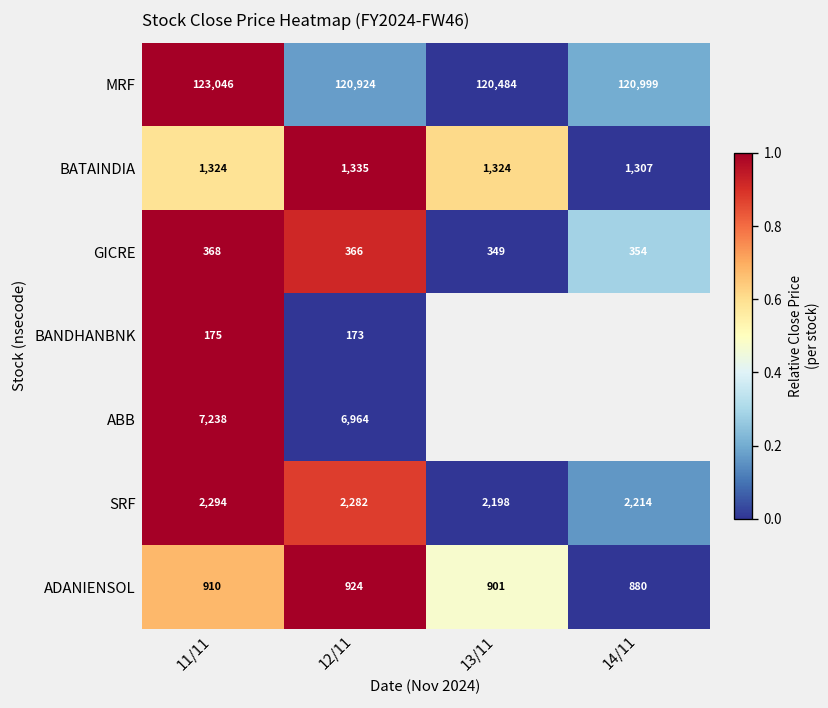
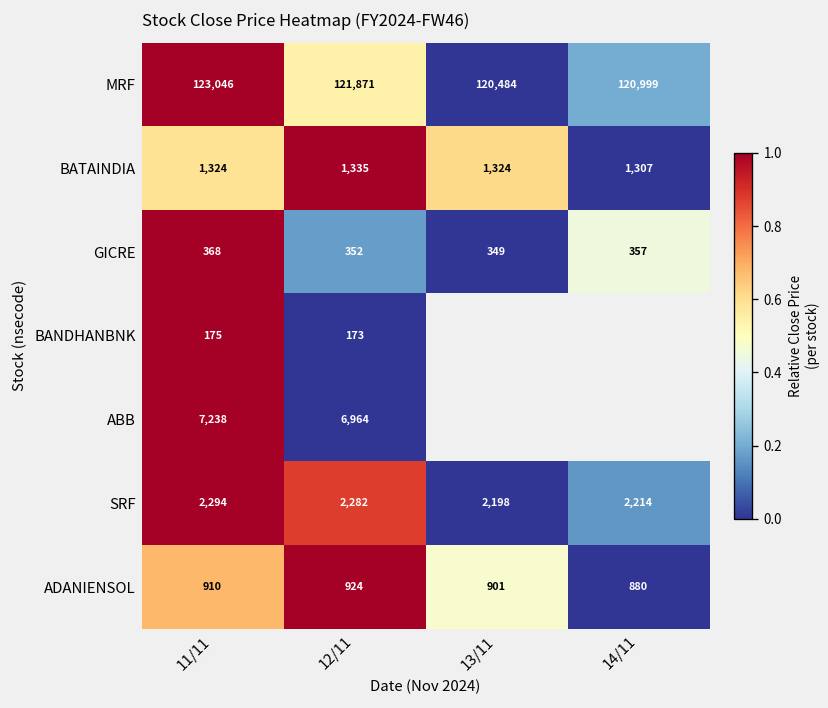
  {
    "MRF": {
      "11/11": "123,046",
-     "12/11": "120,924",
+     "12/11": "121,871",
      "13/11": "120,484",
      "14/11": "120,999"
    },
    "BATAINDIA": {
      "11/11": "1,324",
      "12/11": "1,335",
      "13/11": "1,324",
      "14/11": "1,307"
    },
    "GICRE": {
      "11/11": "368",
-     "12/11": "366",
+     "12/11": "352",
      "13/11": "349",
-     "14/11": "354"
+     "14/11": "357"
    },
    "BANDHANBNK": {
      "11/11": "175",
      "12/11": "173"
    },
    "ABB": {
      "11/11": "7,238",
      "12/11": "6,964"
    },
    "SRF": {
      "11/11": "2,294",
      "12/11": "2,282",
      "13/11": "2,198",
      "14/11": "2,214"
    },
    "ADANIENSOL": {
      "11/11": "910",
      "12/11": "924",
      "13/11": "901",
      "14/11": "880"
    }
  }
